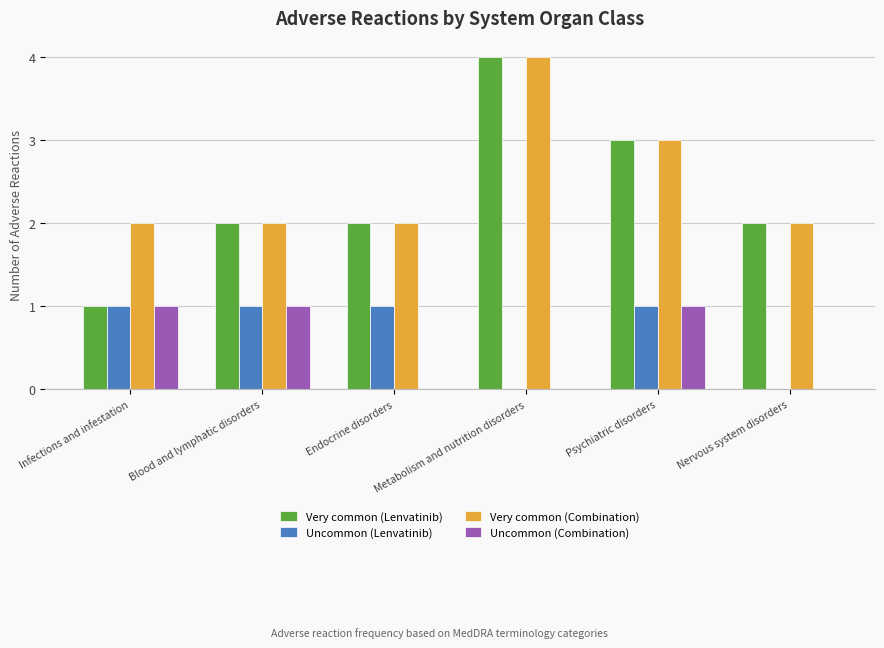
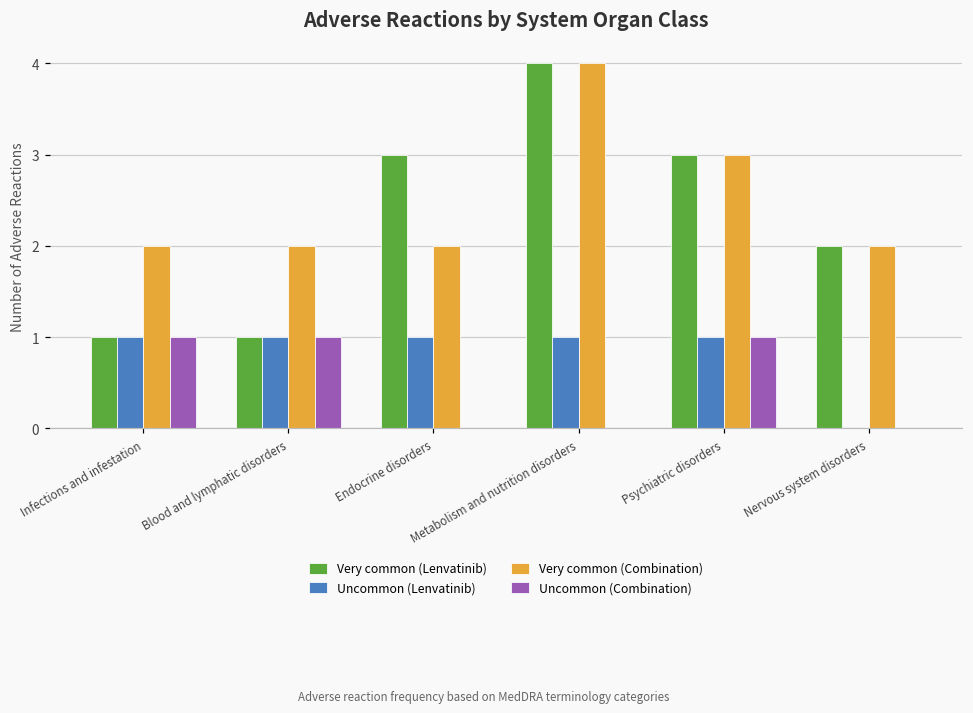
  {
    "Very common (Lenvatinib)": {
      "Infections and infestation": 1,
-     "Blood and lymphatic disorders": 2,
-     "Endocrine disorders": 2,
+     "Blood and lymphatic disorders": 1,
+     "Endocrine disorders": 3,
      "Metabolism and nutrition disorders": 4,
      "Psychiatric disorders": 3,
      "Nervous system disorders": 2
    },
    "Uncommon (Lenvatinib)": {
      "Infections and infestation": 1,
      "Blood and lymphatic disorders": 1,
      "Endocrine disorders": 1,
-     "Metabolism and nutrition disorders": 0,
+     "Metabolism and nutrition disorders": 1,
      "Psychiatric disorders": 1,
      "Nervous system disorders": 0
    },
    "Very common (Combination)": {
      "Infections and infestation": 2,
      "Blood and lymphatic disorders": 2,
      "Endocrine disorders": 2,
      "Metabolism and nutrition disorders": 4,
      "Psychiatric disorders": 3,
      "Nervous system disorders": 2
    },
    "Uncommon (Combination)": {
      "Infections and infestation": 1,
      "Blood and lymphatic disorders": 1,
      "Endocrine disorders": 0,
      "Metabolism and nutrition disorders": 0,
      "Psychiatric disorders": 1,
      "Nervous system disorders": 0
    }
  }
